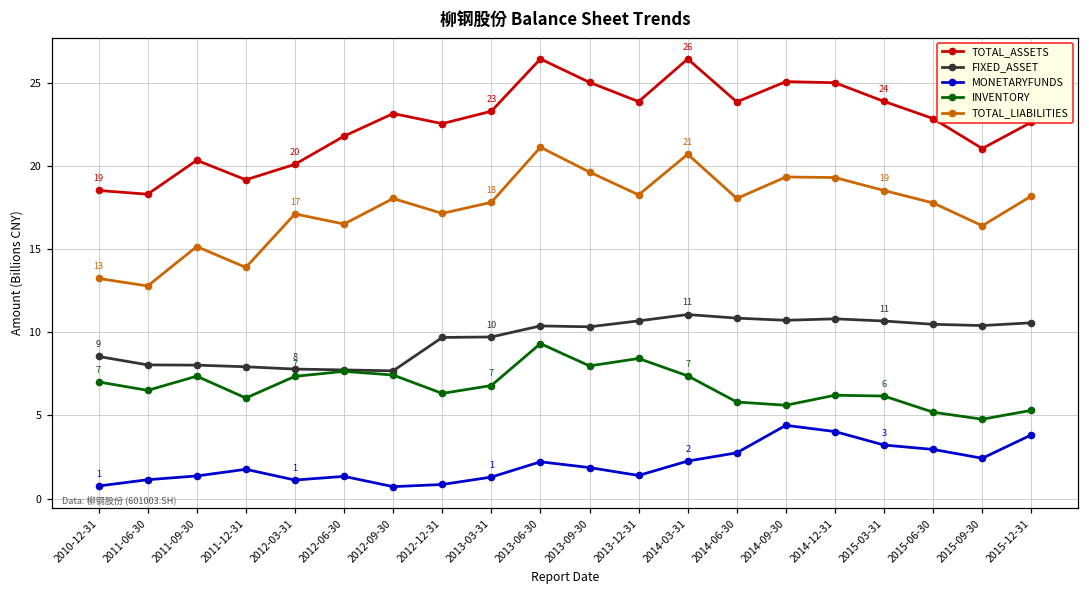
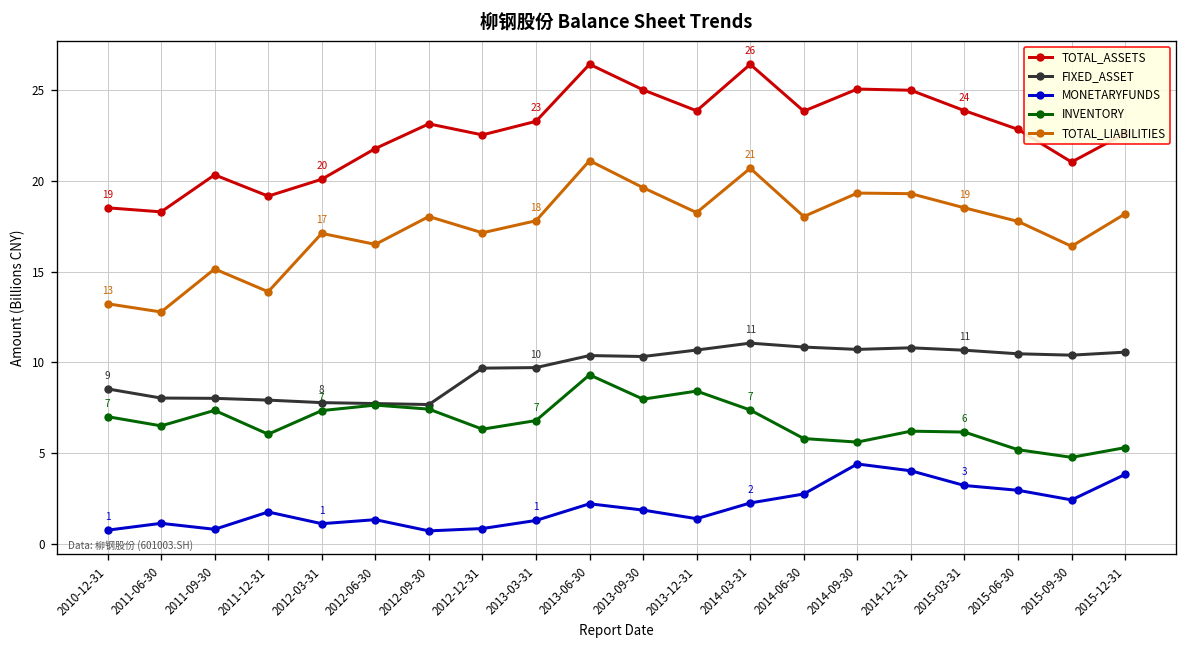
  {
    "TOTAL_ASSETS": {
      "2010-12-31": 19,
      "2012-03-31": 20,
      "2013-03-31": 23,
      "2014-03-31": 26,
      "2015-03-31": 24
    },
    "FIXED_ASSET": {
      "2010-12-31": 9,
      "2013-03-31": 10,
      "2014-03-31": 11,
      "2015-03-31": 11
    },
    "MONETARYFUNDS": {
      "2011-06-30": 1.1,
-     "2011-09-30": 1.4,
+     "2011-09-30": 0.8,
      "2011-12-31": 1.8,
      "2012-06-30": 1.3,
      "2012-09-30": 0.7,
      "2012-12-31": 0.8,
      "2013-06-30": 2.2,
      "2013-09-30": 1.9,
      "2013-12-31": 1.4,
      "2014-06-30": 2.7,
      "2014-09-30": 4.4,
      "2014-12-31": 4.0,
      "2015-06-30": 3.0,
      "2015-09-30": 2.4,
      "2015-12-31": 3.8
    },
    "INVENTORY": {
      "2010-12-31": 7,
      "2013-03-31": 7,
      "2014-03-31": 7,
      "2015-03-31": 6
    },
    "TOTAL_LIABILITIES": {
      "2010-12-31": 13,
      "2012-03-31": 17,
      "2013-03-31": 18,
      "2014-03-31": 21,
      "2015-03-31": 19
    }
  }
